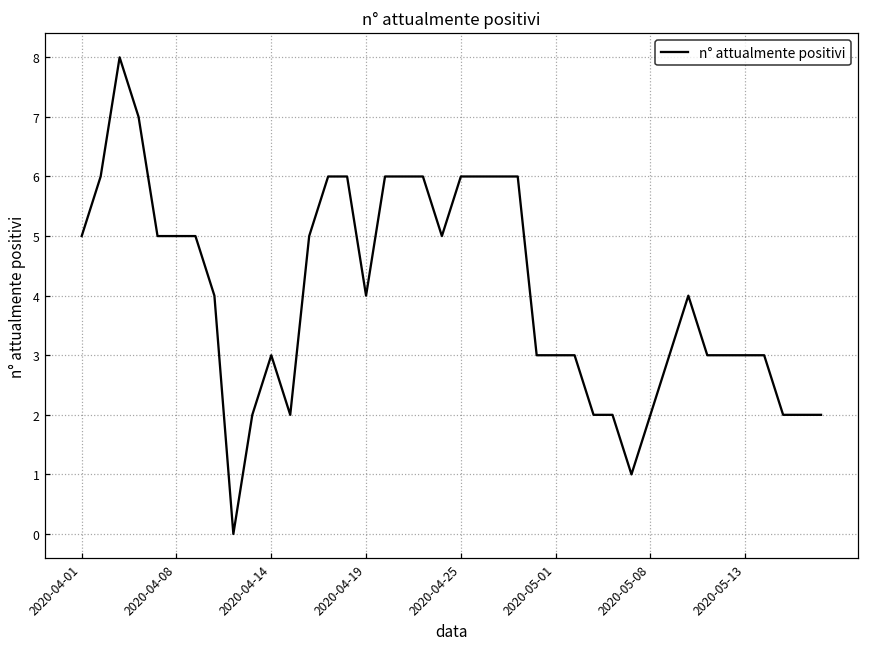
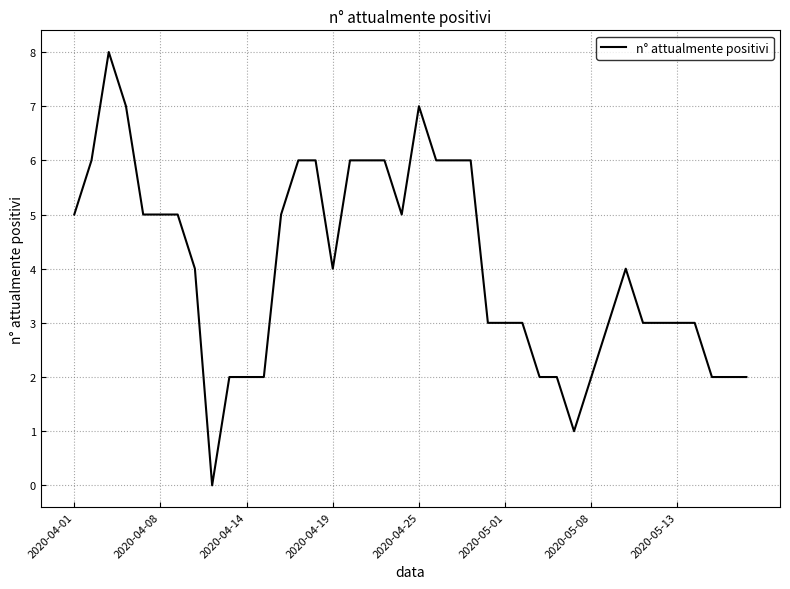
  {
    "2020-04-01": 5,
    "2020-04-08": 5,
-   "2020-04-14": 3,
+   "2020-04-14": 2,
    "2020-04-19": 4,
-   "2020-04-25": 6,
+   "2020-04-25": 7,
    "2020-05-01": 3,
    "2020-05-08": 2,
    "2020-05-13": 3
  }
